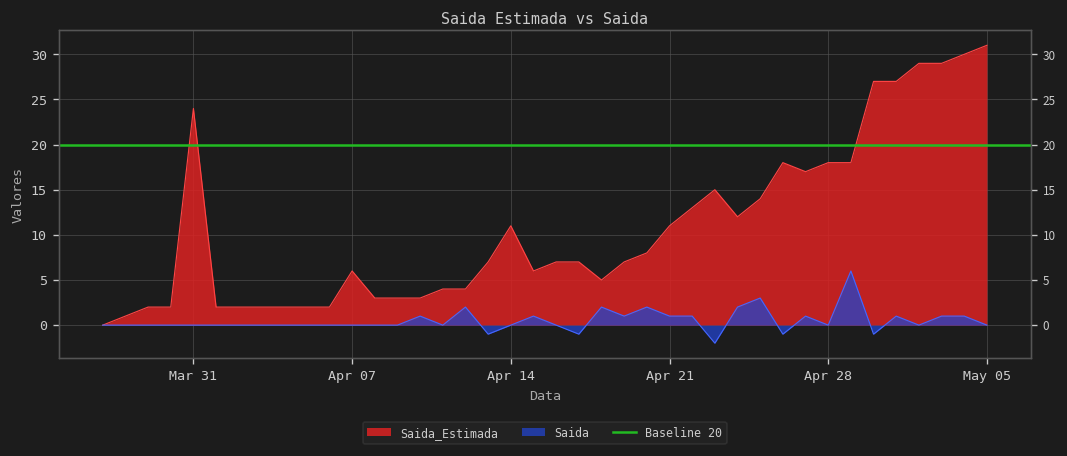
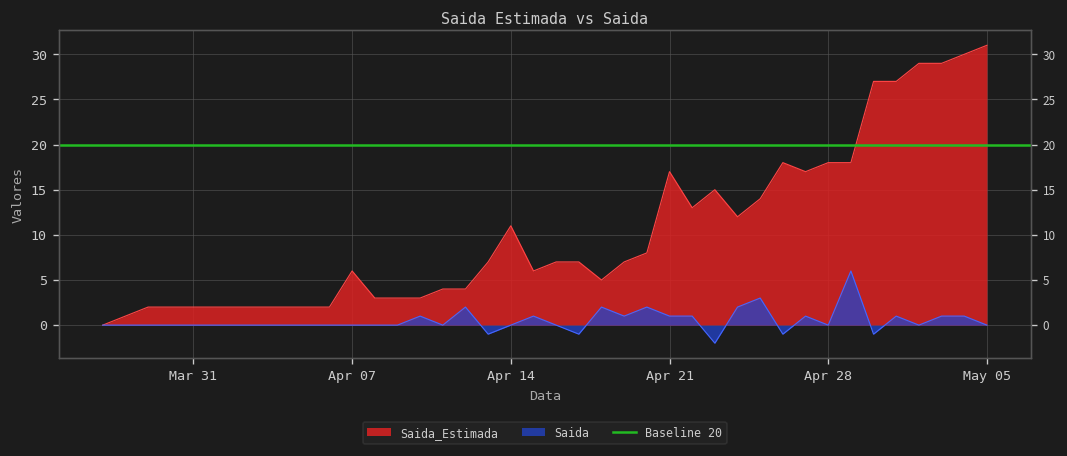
  {
    "Saida_Estimada": {
-     "Mar 31": 24,
+     "Mar 31": 2,
      "Apr 07": 6,
      "Apr 14": 11,
-     "Apr 21": 11,
+     "Apr 21": 17,
      "Apr 28": 18,
      "May 05": 31
    }
  }
